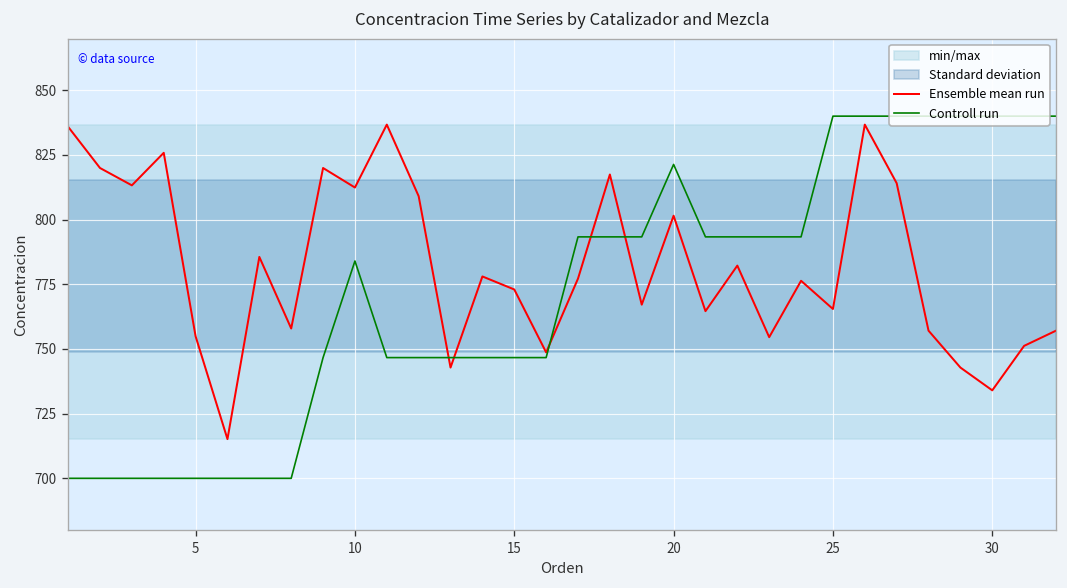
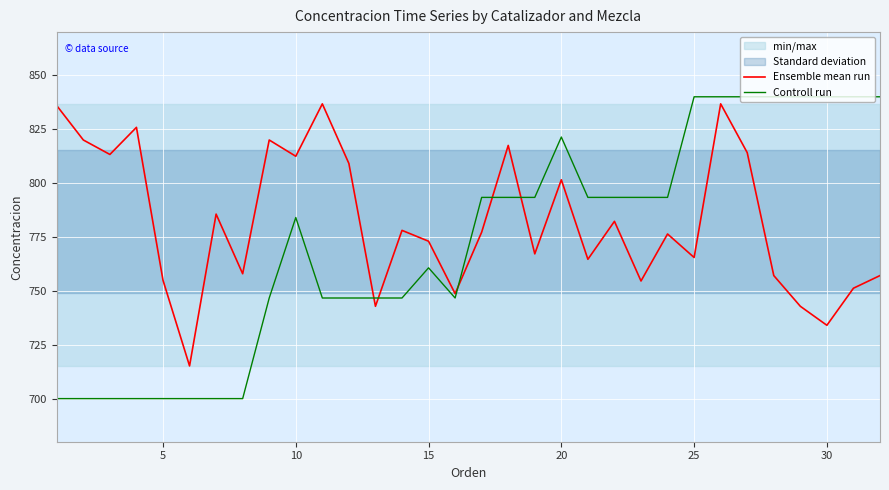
  {
    "Ensemble mean run": {
      "5": 755,
      "10": 812,
      "15": 773,
      "20": 802,
      "25": 765,
      "30": 734
    },
    "Controll run": {
      "5": 700,
      "10": 784,
-     "15": 747,
+     "15": 761,
      "20": 821,
      "25": 840
    }
  }
